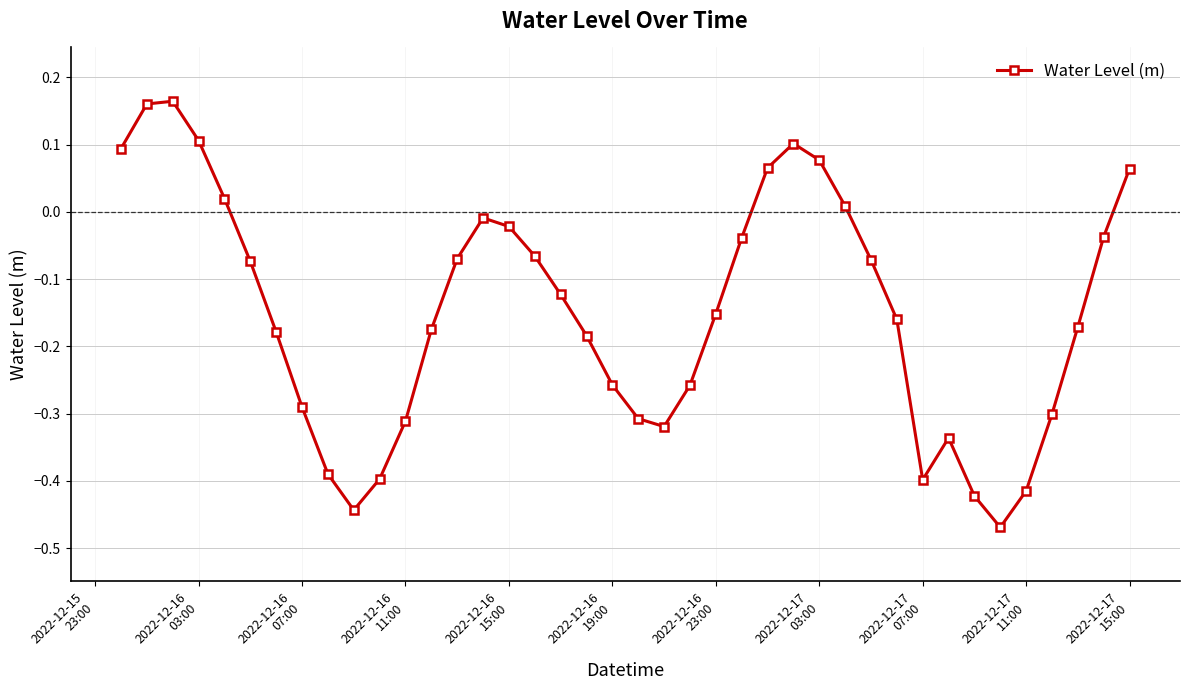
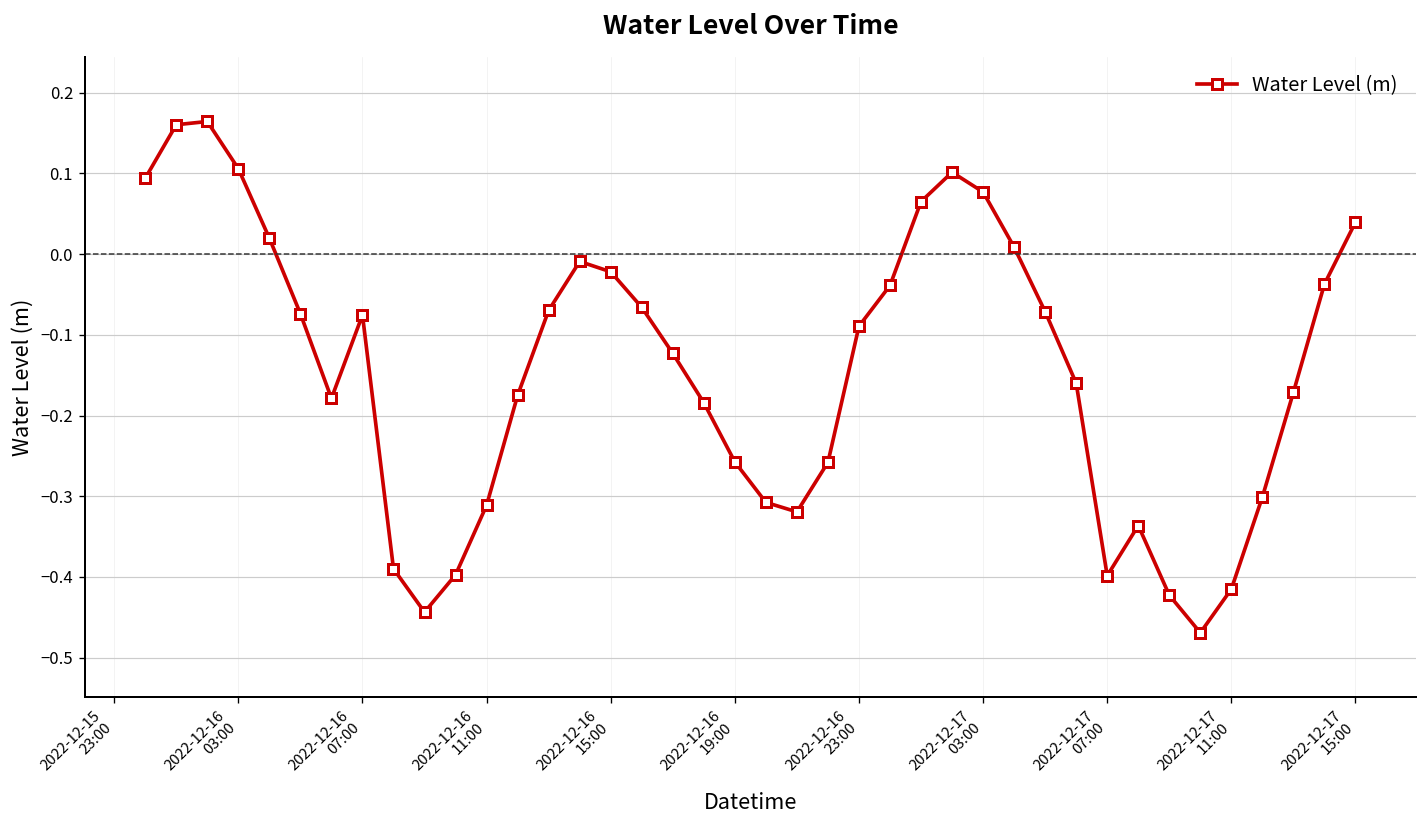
  {
    "2022-12-16 03:00": 0.11,
-   "2022-12-16 07:00": -0.29,
+   "2022-12-16 07:00": -0.08,
    "2022-12-16 11:00": -0.31,
    "2022-12-16 15:00": -0.02,
    "2022-12-16 19:00": -0.26,
-   "2022-12-16 23:00": -0.15,
+   "2022-12-16 23:00": -0.09,
    "2022-12-17 03:00": 0.08,
    "2022-12-17 07:00": -0.40,
    "2022-12-17 11:00": -0.41,
-   "2022-12-17 15:00": 0.06
+   "2022-12-17 15:00": 0.04
  }
